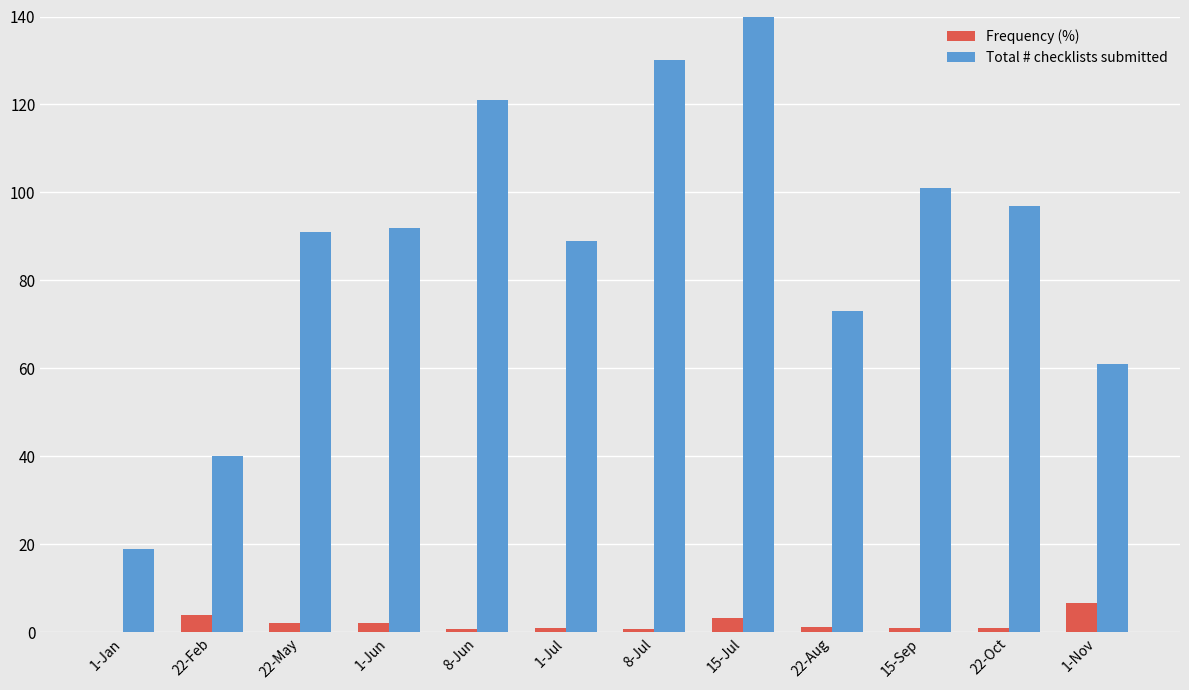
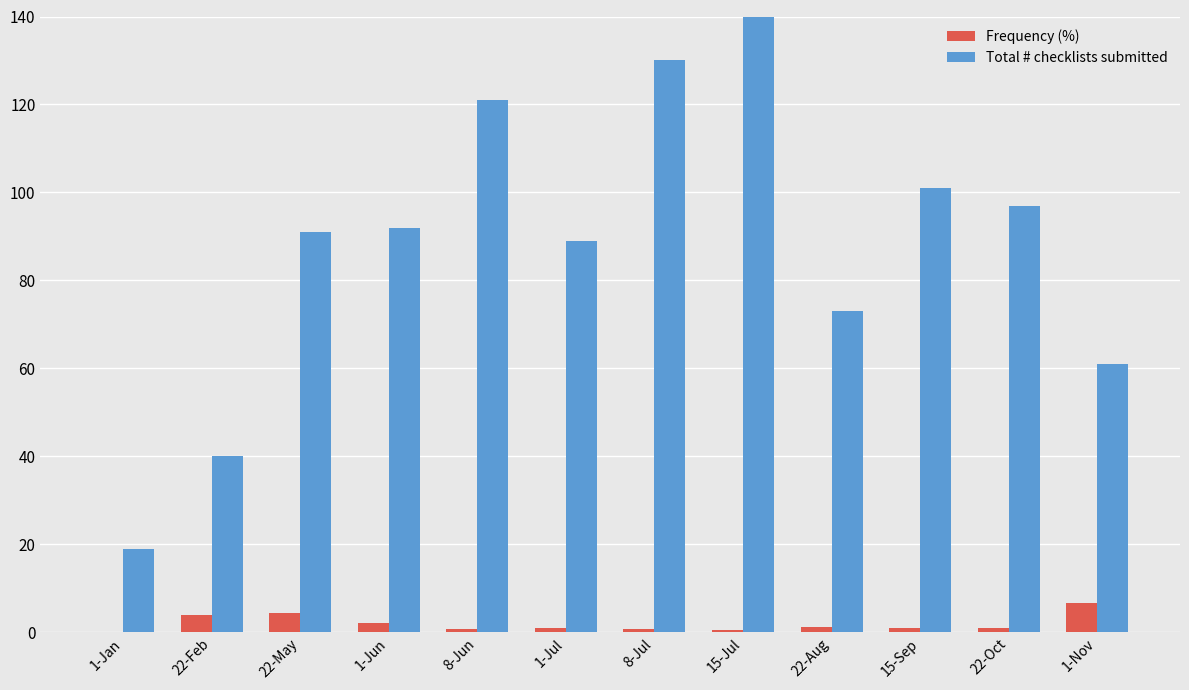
  {
    "Frequency (%)": {
      "1-Jan": 0,
      "22-Feb": 4,
-     "22-May": 2,
+     "22-May": 4,
      "1-Jun": 2,
      "8-Jun": 1,
      "1-Jul": 1,
      "8-Jul": 1,
-     "15-Jul": 3,
+     "15-Jul": 1,
      "22-Aug": 1,
      "15-Sep": 1,
      "22-Oct": 1,
      "1-Nov": 7
    },
    "Total # checklists submitted": {
      "1-Jan": 19,
      "22-Feb": 40,
      "22-May": 91,
      "1-Jun": 92,
      "8-Jun": 121,
      "1-Jul": 89,
      "8-Jul": 130,
      "22-Aug": 73,
      "15-Sep": 101,
      "22-Oct": 97,
      "1-Nov": 61
    }
  }
